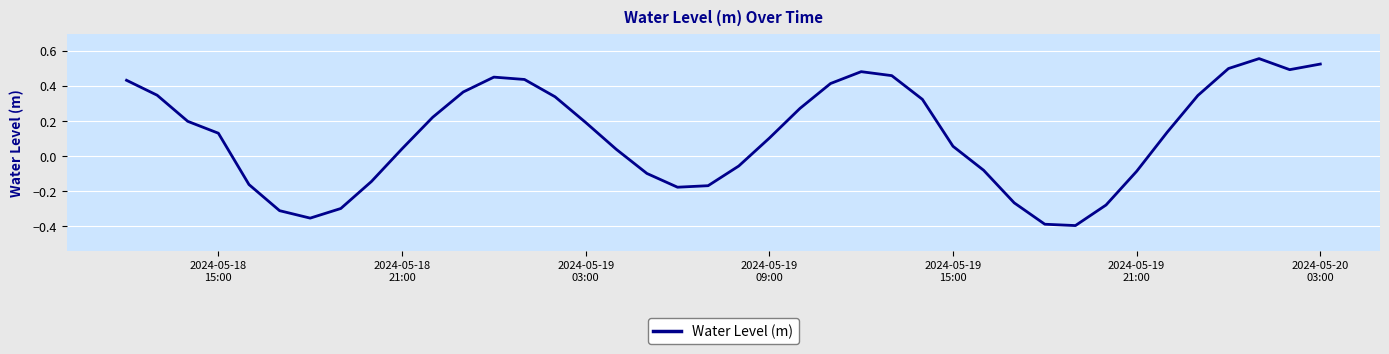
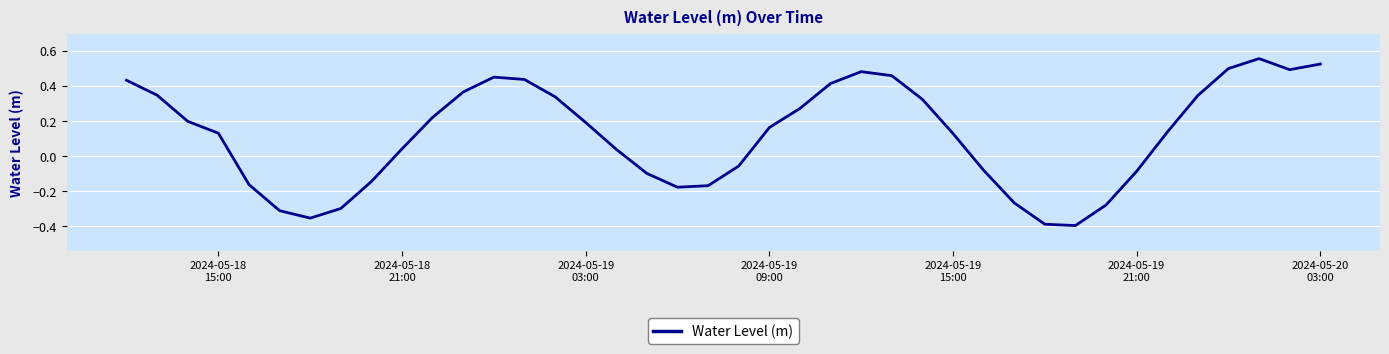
  {
    "2024-05-18 15:00": 0.13,
    "2024-05-18 21:00": 0.04,
    "2024-05-19 03:00": 0.19,
-   "2024-05-19 09:00": 0.10,
-   "2024-05-19 15:00": 0.06,
+   "2024-05-19 09:00": 0.16,
+   "2024-05-19 15:00": 0.13,
    "2024-05-19 21:00": -0.09,
    "2024-05-20 03:00": 0.52
  }
